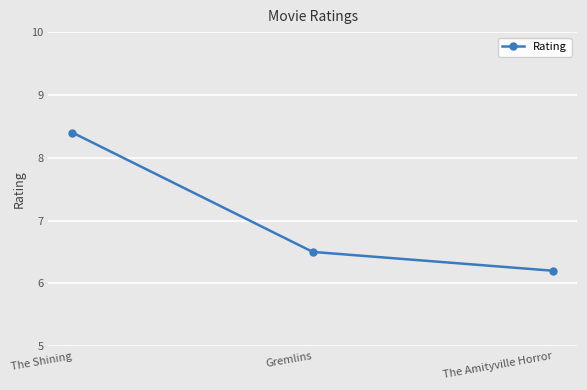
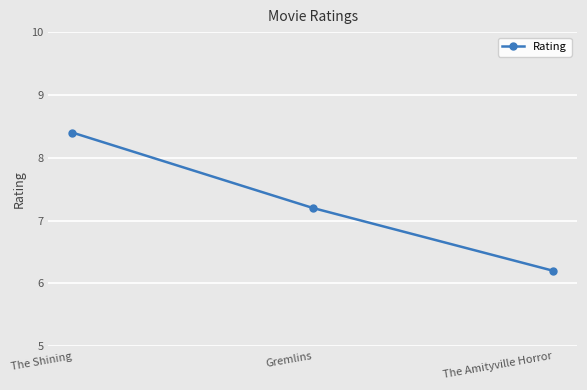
  {
    "The Shining": 8.4,
-   "Gremlins": 6.5,
+   "Gremlins": 7.2,
    "The Amityville Horror": 6.2
  }
